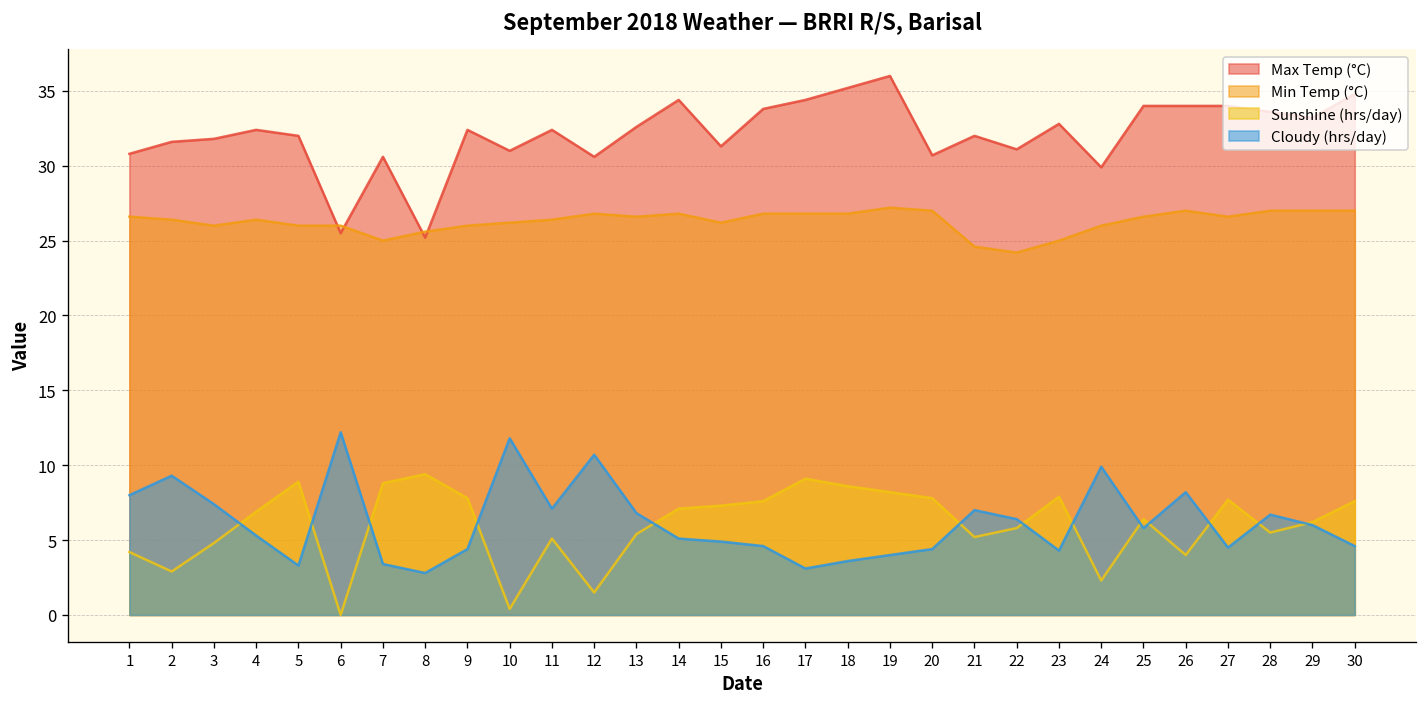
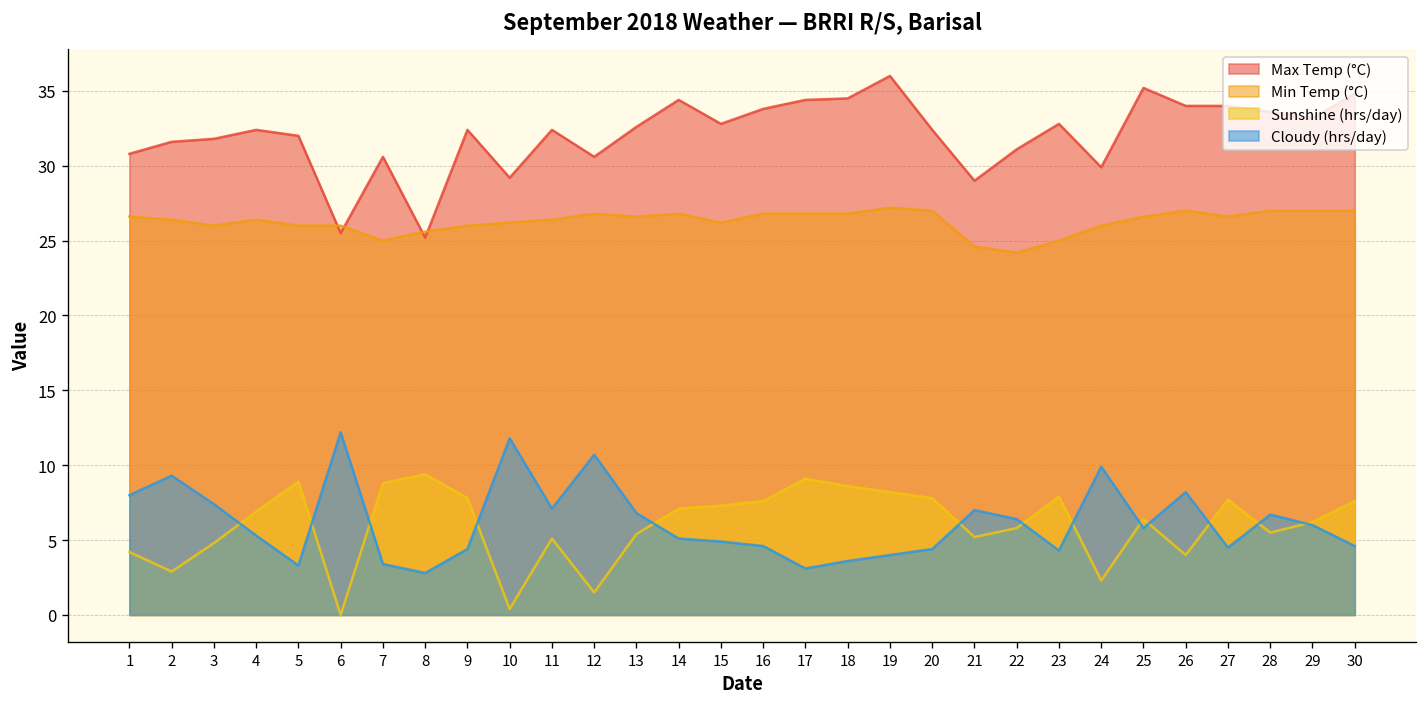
  {
    "Max Temp (°C)": {
      "1": 30.8,
      "2": 31.6,
      "3": 31.8,
      "4": 32.4,
      "5": 32.0,
      "6": 25.5,
      "7": 30.6,
      "8": 25.2,
      "9": 32.4,
-     "10": 31.0,
+     "10": 29.2,
      "11": 32.4,
      "12": 30.6,
      "13": 32.6,
      "14": 34.4,
-     "15": 31.3,
+     "15": 32.8,
      "16": 33.8,
      "17": 34.4,
-     "18": 35.2,
+     "18": 34.5,
      "19": 36.0,
-     "20": 30.7,
-     "21": 32,
+     "20": 32.4,
+     "21": 29,
      "22": 31.1,
      "23": 32.8,
      "24": 29.9,
-     "25": 34.0,
+     "25": 35.2,
      "26": 34.0
    },
    "Cloudy (hrs/day)": {
      "1": 8.0,
      "2": 9.3,
      "3": 7.4,
      "4": 5.3,
      "5": 3.3,
      "6": 12.2,
      "7": 3.4,
      "8": 2.8,
      "9": 4.4,
      "10": 11.8,
      "11": 7.1,
      "12": 10.7,
      "13": 6.8,
      "14": 5.1,
      "15": 4.9,
      "16": 4.6,
      "17": 3.1,
      "18": 3.6,
      "19": 4.0,
      "20": 4.4,
      "21": 7.0,
      "22": 6.4,
      "23": 4.3,
      "24": 9.9,
      "25": 5.8,
      "26": 8.2,
      "27": 4.5,
      "28": 6.7,
      "30": 4.6
    }
  }
